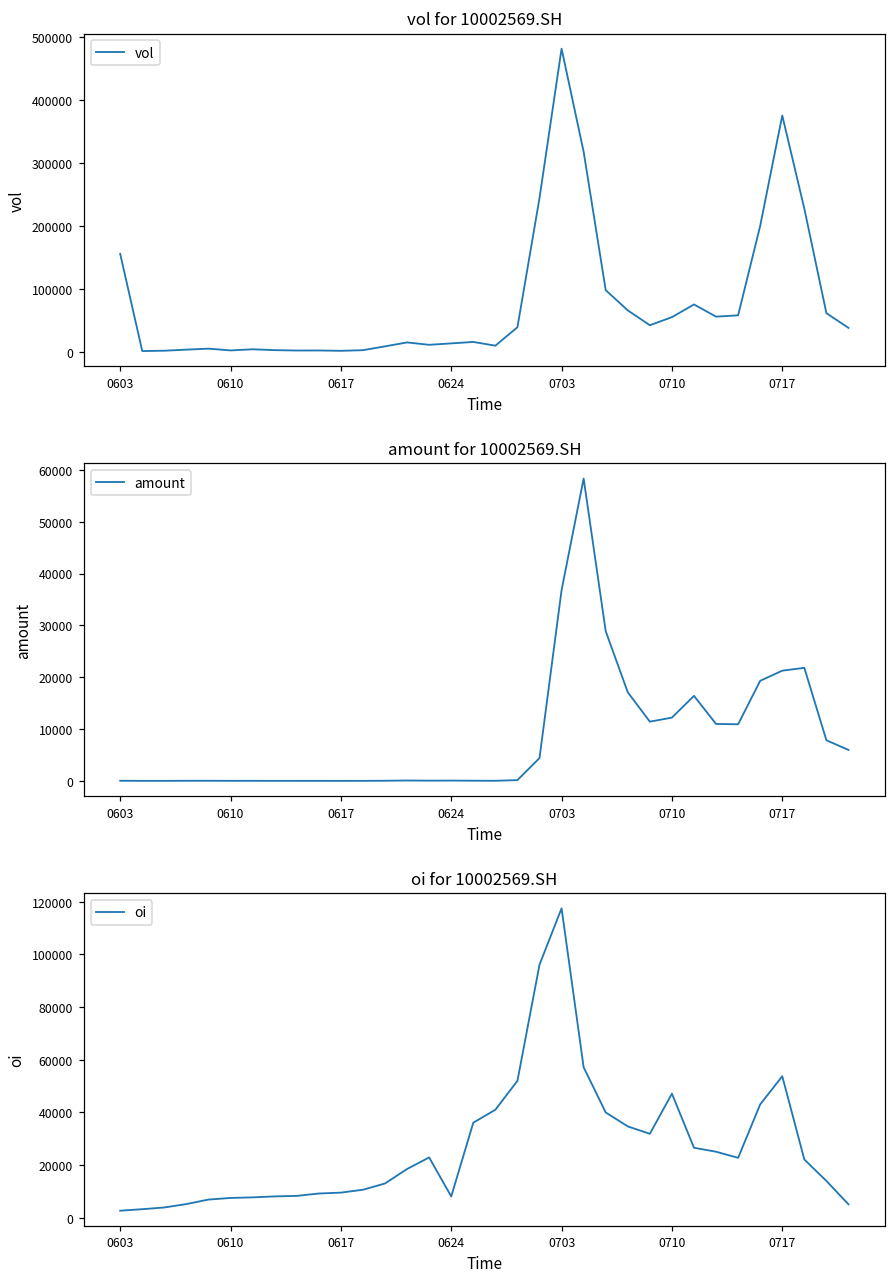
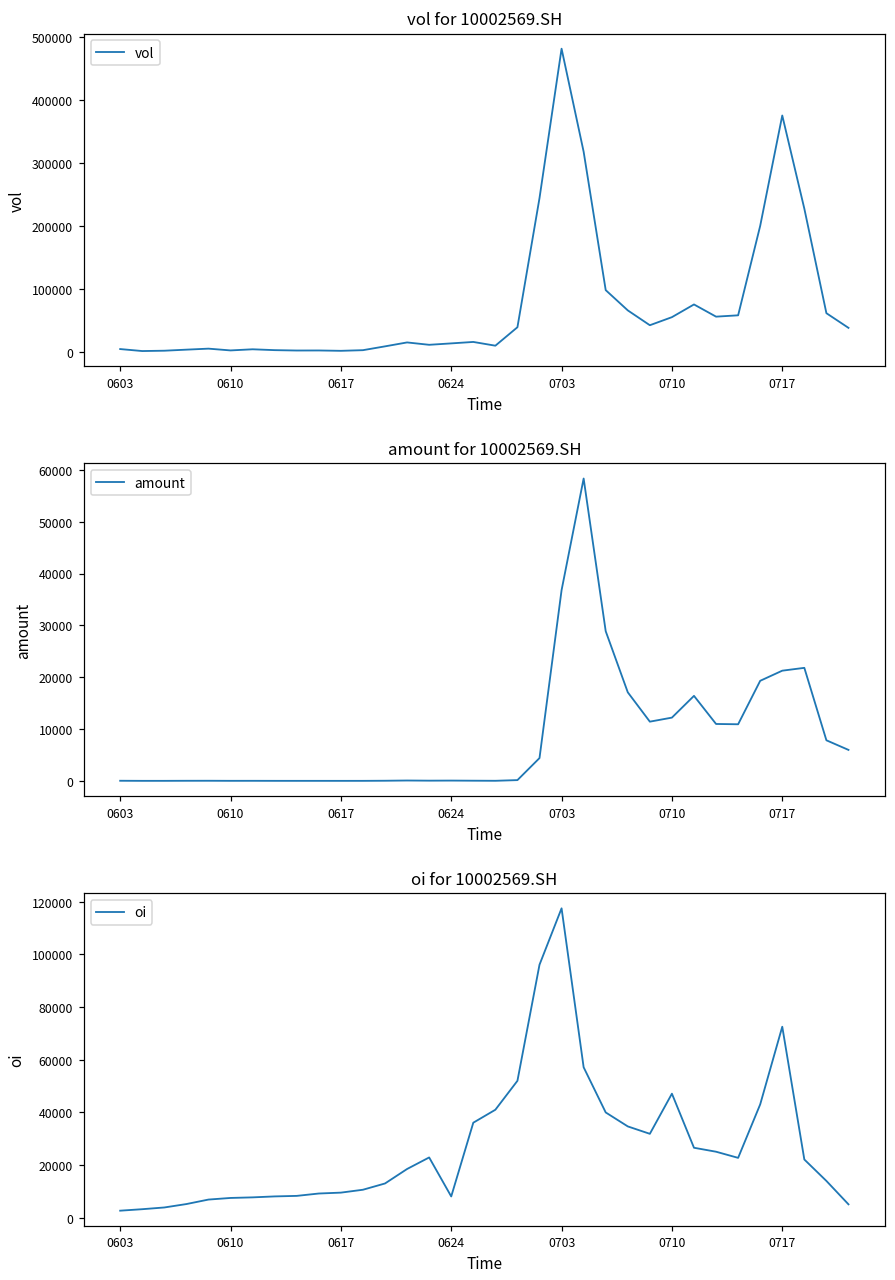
  {
    "vol for 10002569.SH": {
-     "0603": 160000,
+     "0603": 0,
      "0610": 0,
      "0617": 0,
      "0624": 10000,
      "0703": 480000,
      "0710": 60000,
      "0717": 380000
    },
    "amount for 10002569.SH": {
      "0603": 0,
      "0610": 0,
      "0617": 0,
      "0624": 0,
      "0703": 37000,
      "0710": 12000,
      "0717": 21000
    },
    "oi for 10002569.SH": {
      "0603": 3000,
      "0610": 8000,
      "0617": 10000,
      "0624": 8000,
      "0703": 118000,
      "0710": 47000,
-     "0717": 54000
+     "0717": 73000
    }
  }
